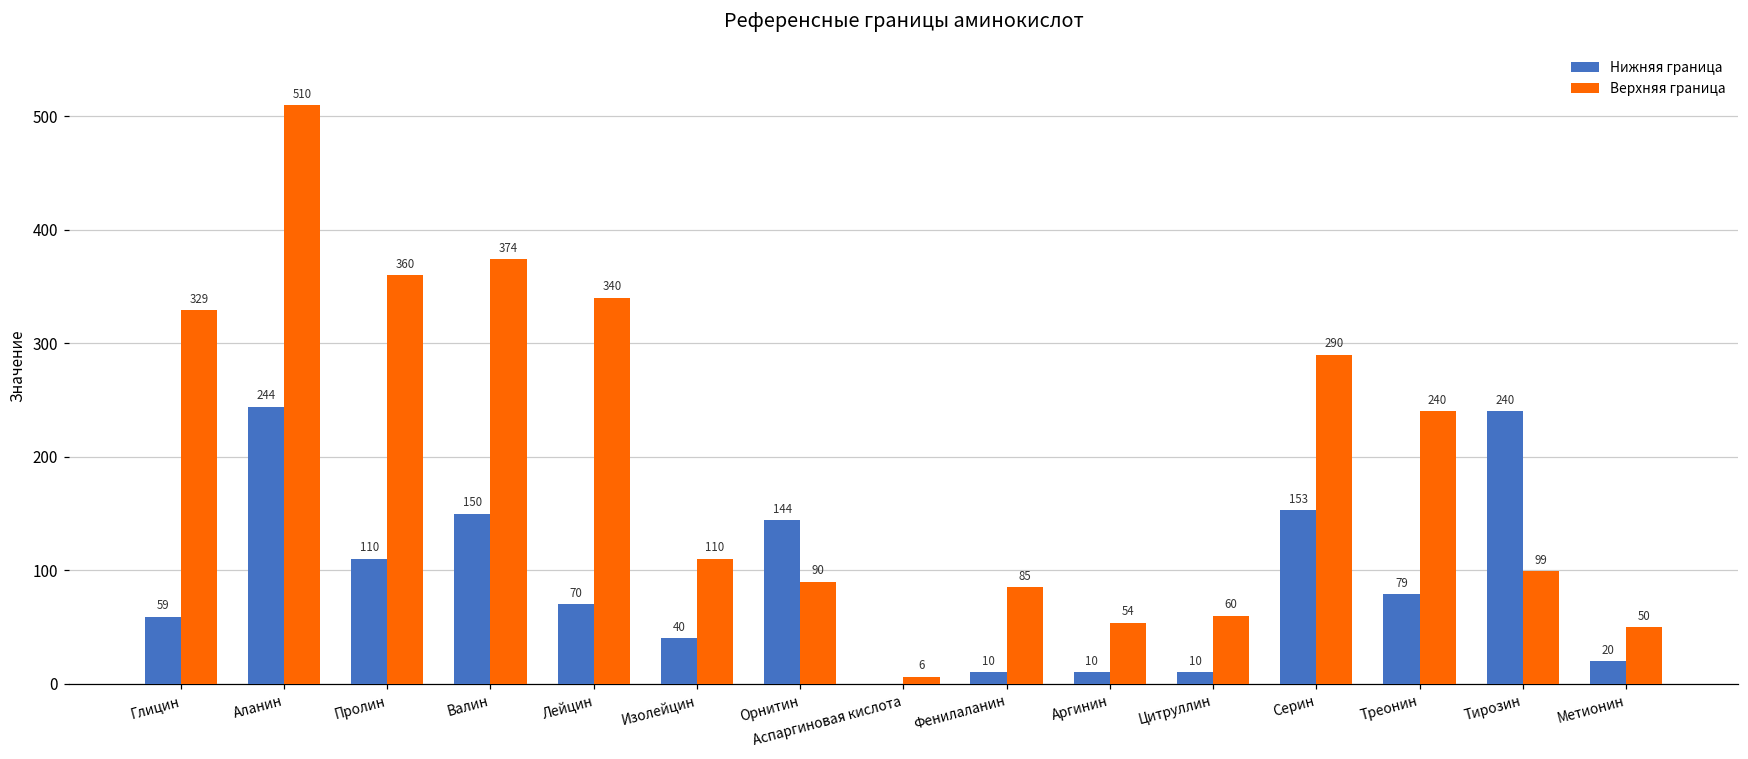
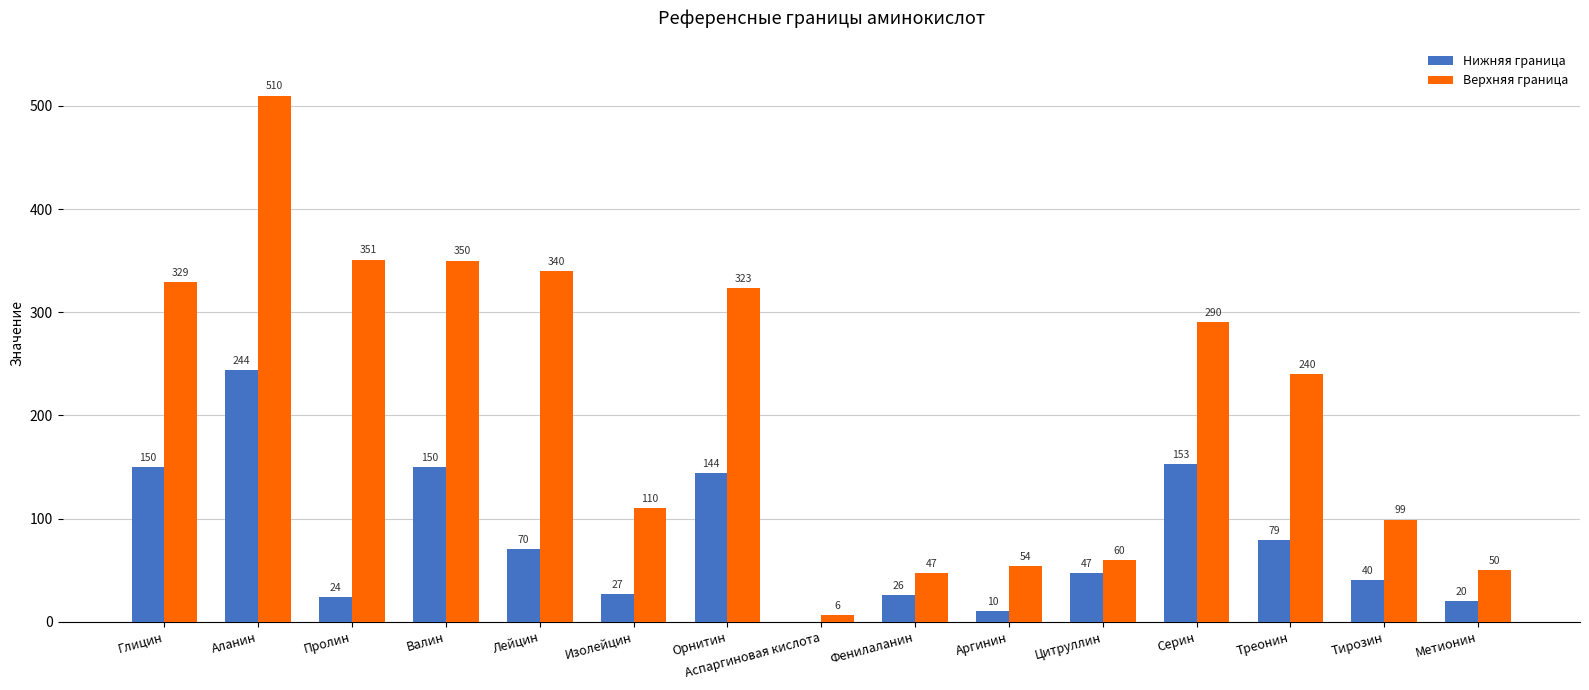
  {
    "Нижняя граница": {
-     "Глицин": 59,
+     "Глицин": 150,
      "Аланин": 244,
-     "Пролин": 110,
+     "Пролин": 24,
      "Валин": 150,
      "Лейцин": 70,
-     "Изолейцин": 40,
+     "Изолейцин": 27,
      "Орнитин": 144,
-     "Фенилаланин": 10,
+     "Фенилаланин": 26,
      "Аргинин": 10,
-     "Цитруллин": 10,
+     "Цитруллин": 47,
      "Серин": 153,
      "Треонин": 79,
-     "Тирозин": 240,
+     "Тирозин": 40,
      "Метионин": 20
    },
    "Верхняя граница": {
      "Глицин": 329,
      "Аланин": 510,
-     "Пролин": 360,
-     "Валин": 374,
+     "Пролин": 351,
+     "Валин": 350,
      "Лейцин": 340,
      "Изолейцин": 110,
-     "Орнитин": 90,
+     "Орнитин": 323,
      "Аспаргиновая кислота": 6,
-     "Фенилаланин": 85,
+     "Фенилаланин": 47,
      "Аргинин": 54,
      "Цитруллин": 60,
      "Серин": 290,
      "Треонин": 240,
      "Тирозин": 99,
      "Метионин": 50
    }
  }
